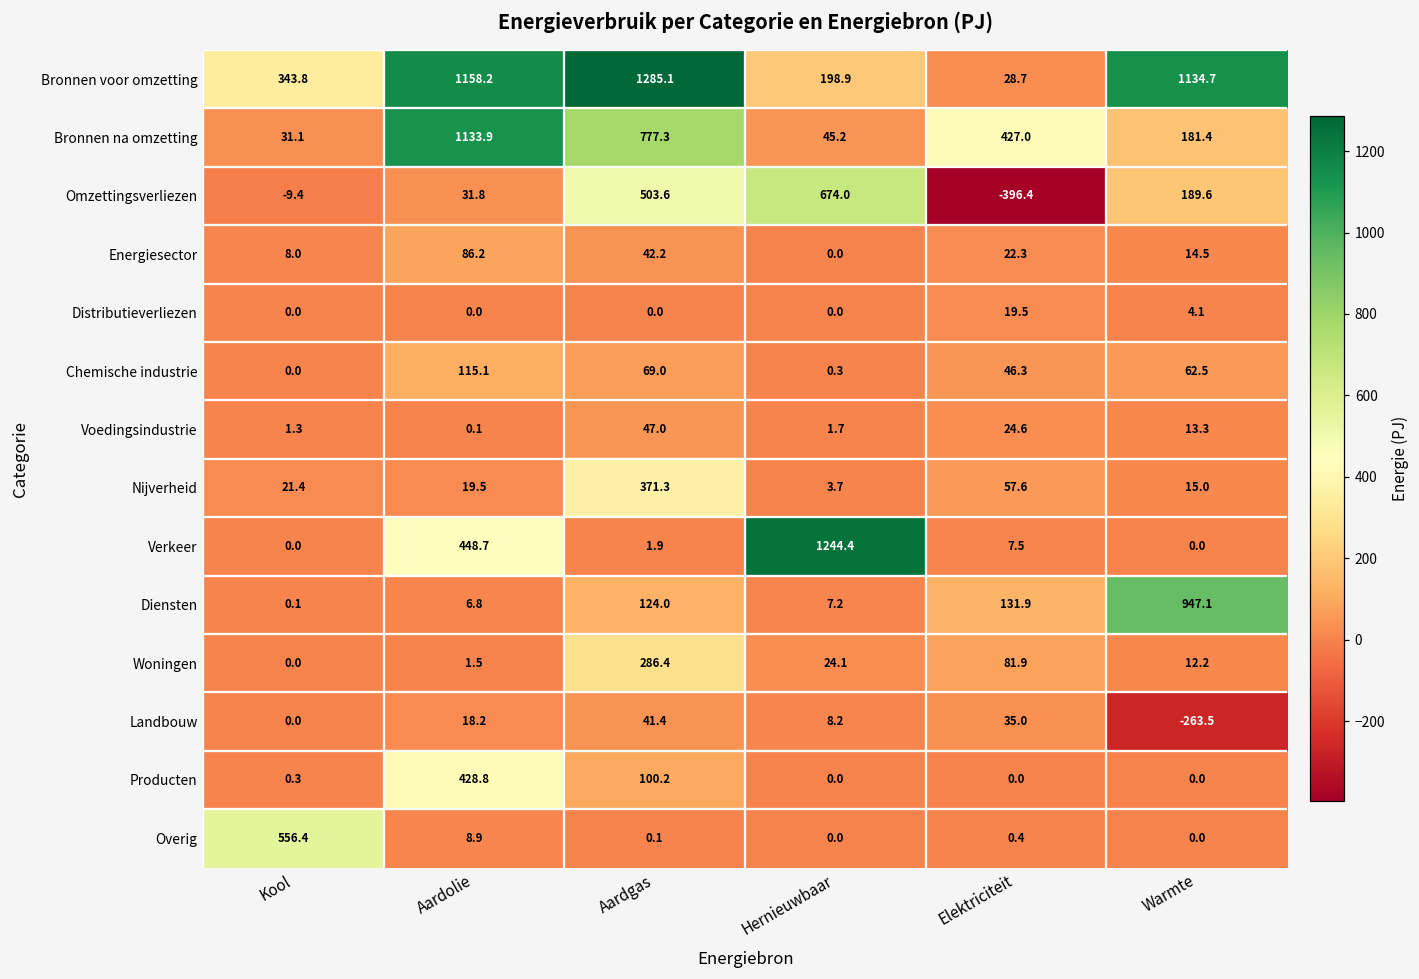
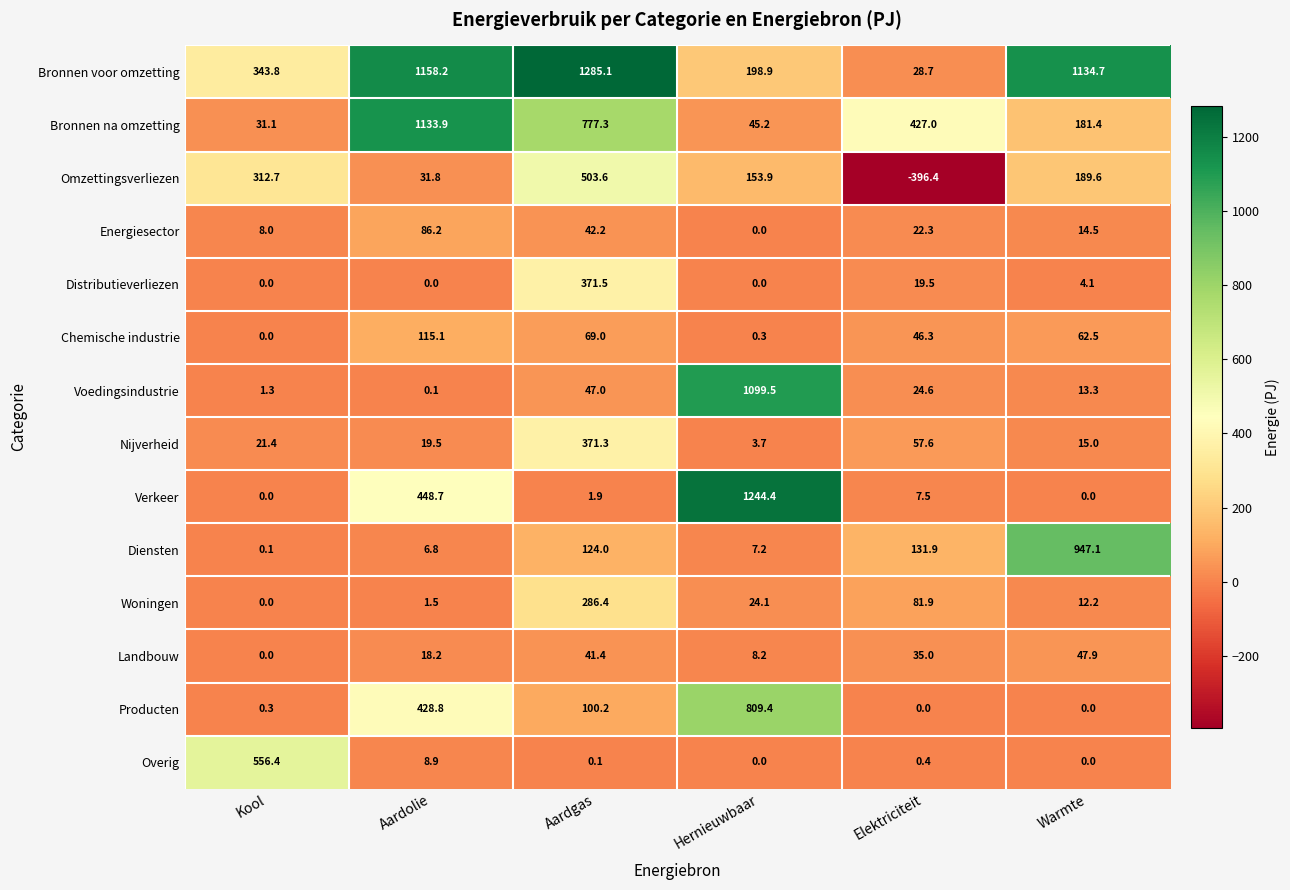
  {
    "Bronnen voor omzetting": {
      "Kool": 343.8,
      "Aardolie": 1158.2,
      "Aardgas": 1285.1,
      "Hernieuwbaar": 198.9,
      "Elektriciteit": 28.7,
      "Warmte": 1134.7
    },
    "Bronnen na omzetting": {
      "Kool": 31.1,
      "Aardolie": 1133.9,
      "Aardgas": 777.3,
      "Hernieuwbaar": 45.2,
      "Elektriciteit": 427.0,
      "Warmte": 181.4
    },
    "Omzettingsverliezen": {
-     "Kool": -9.4,
+     "Kool": 312.7,
      "Aardolie": 31.8,
      "Aardgas": 503.6,
-     "Hernieuwbaar": 674.0,
+     "Hernieuwbaar": 153.9,
      "Elektriciteit": -396.4,
      "Warmte": 189.6
    },
    "Energiesector": {
      "Kool": 8.0,
      "Aardolie": 86.2,
      "Aardgas": 42.2,
      "Hernieuwbaar": 0.0,
      "Elektriciteit": 22.3,
      "Warmte": 14.5
    },
    "Distributieverliezen": {
      "Kool": 0.0,
      "Aardolie": 0.0,
-     "Aardgas": 0.0,
+     "Aardgas": 371.5,
      "Hernieuwbaar": 0.0,
      "Elektriciteit": 19.5,
      "Warmte": 4.1
    },
    "Chemische industrie": {
      "Kool": 0.0,
      "Aardolie": 115.1,
      "Aardgas": 69.0,
      "Hernieuwbaar": 0.3,
      "Elektriciteit": 46.3,
      "Warmte": 62.5
    },
    "Voedingsindustrie": {
      "Kool": 1.3,
      "Aardolie": 0.1,
      "Aardgas": 47.0,
-     "Hernieuwbaar": 1.7,
+     "Hernieuwbaar": 1099.5,
      "Elektriciteit": 24.6,
      "Warmte": 13.3
    },
    "Nijverheid": {
      "Kool": 21.4,
      "Aardolie": 19.5,
      "Aardgas": 371.3,
      "Hernieuwbaar": 3.7,
      "Elektriciteit": 57.6,
      "Warmte": 15.0
    },
    "Verkeer": {
      "Kool": 0.0,
      "Aardolie": 448.7,
      "Aardgas": 1.9,
      "Hernieuwbaar": 1244.4,
      "Elektriciteit": 7.5,
      "Warmte": 0.0
    },
    "Diensten": {
      "Kool": 0.1,
      "Aardolie": 6.8,
      "Aardgas": 124.0,
      "Hernieuwbaar": 7.2,
      "Elektriciteit": 131.9,
      "Warmte": 947.1
    },
    "Woningen": {
      "Kool": 0.0,
      "Aardolie": 1.5,
      "Aardgas": 286.4,
      "Hernieuwbaar": 24.1,
      "Elektriciteit": 81.9,
      "Warmte": 12.2
    },
    "Landbouw": {
      "Kool": 0.0,
      "Aardolie": 18.2,
      "Aardgas": 41.4,
      "Hernieuwbaar": 8.2,
      "Elektriciteit": 35.0,
-     "Warmte": -263.5
+     "Warmte": 47.9
    },
    "Producten": {
      "Kool": 0.3,
      "Aardolie": 428.8,
      "Aardgas": 100.2,
-     "Hernieuwbaar": 0.0,
+     "Hernieuwbaar": 809.4,
      "Elektriciteit": 0.0,
      "Warmte": 0.0
    },
    "Overig": {
      "Kool": 556.4,
      "Aardolie": 8.9,
      "Aardgas": 0.1,
      "Hernieuwbaar": 0.0,
      "Elektriciteit": 0.4,
      "Warmte": 0.0
    }
  }
